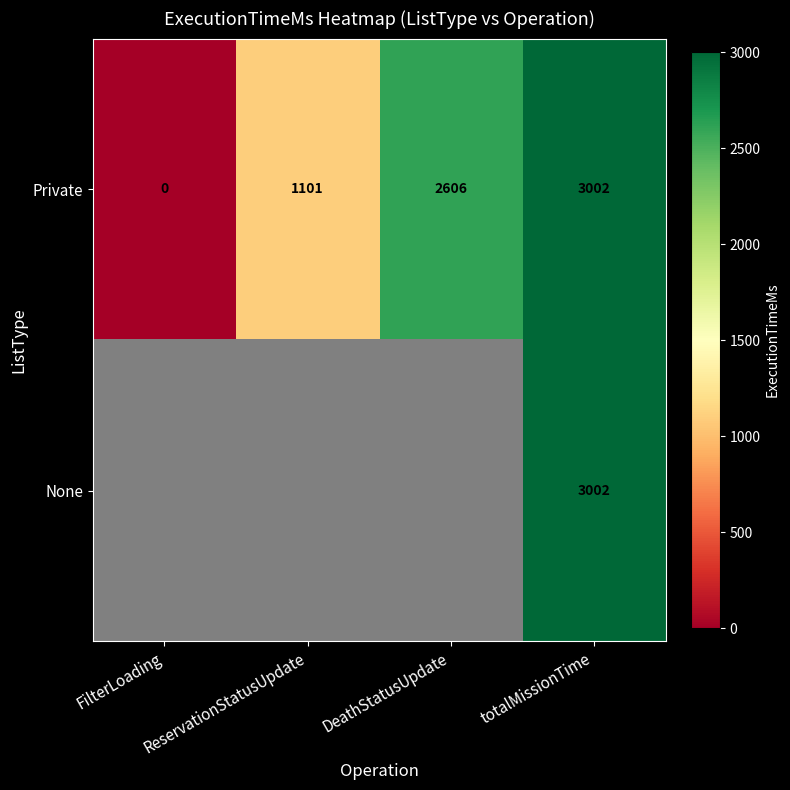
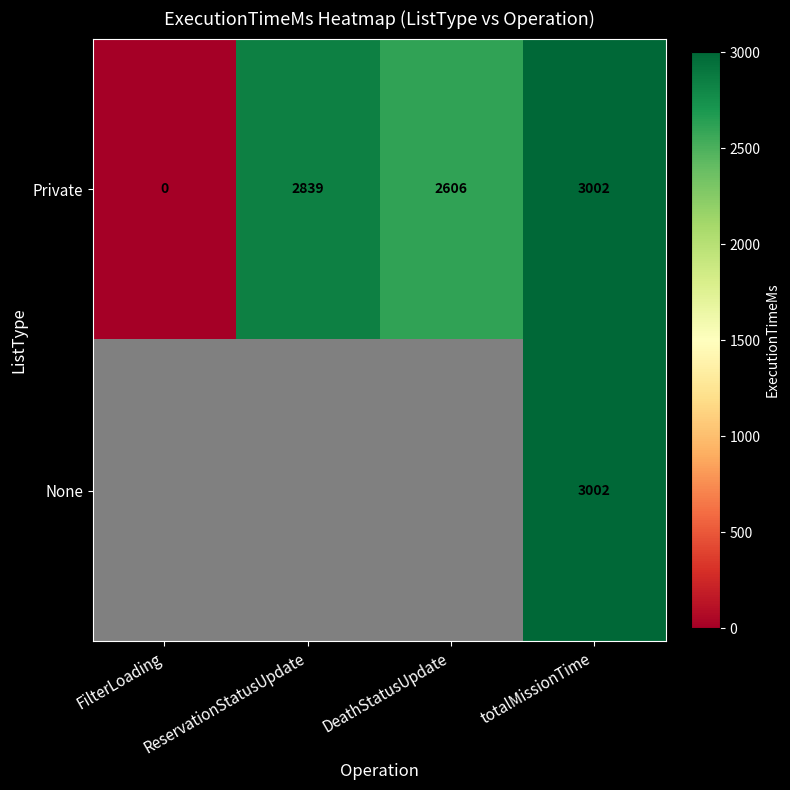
  {
    "Private": {
      "FilterLoading": 0,
-     "ReservationStatusUpdate": 1101,
+     "ReservationStatusUpdate": 2839,
      "DeathStatusUpdate": 2606,
      "totalMissionTime": 3002
    },
    "None": {
      "totalMissionTime": 3002
    }
  }
